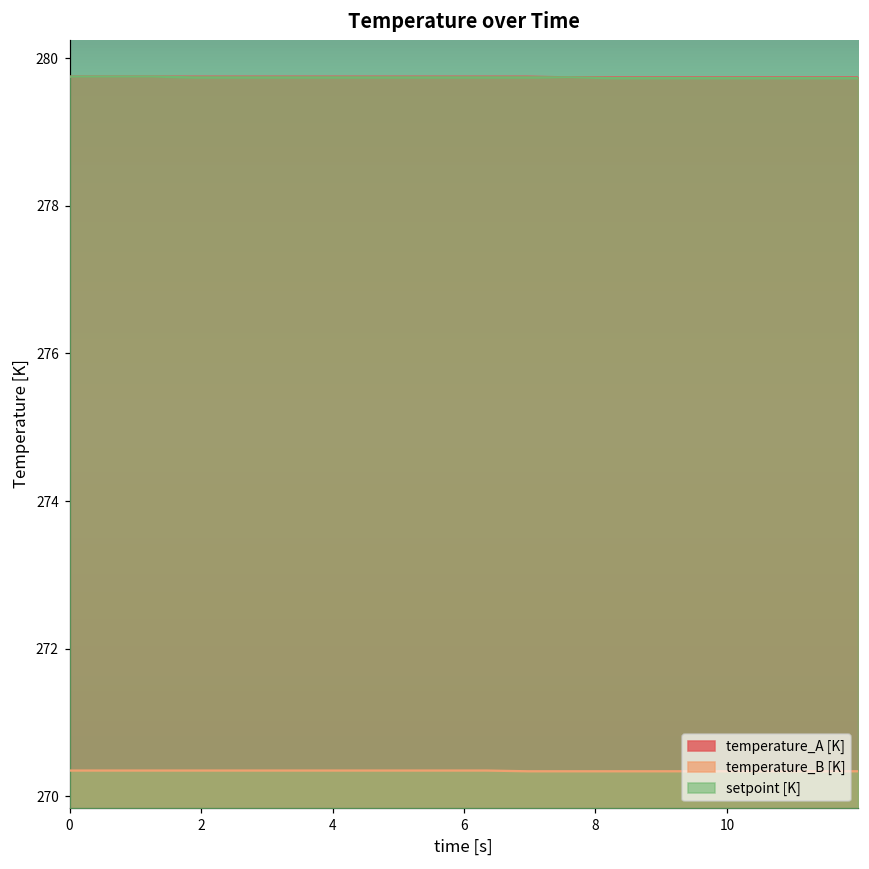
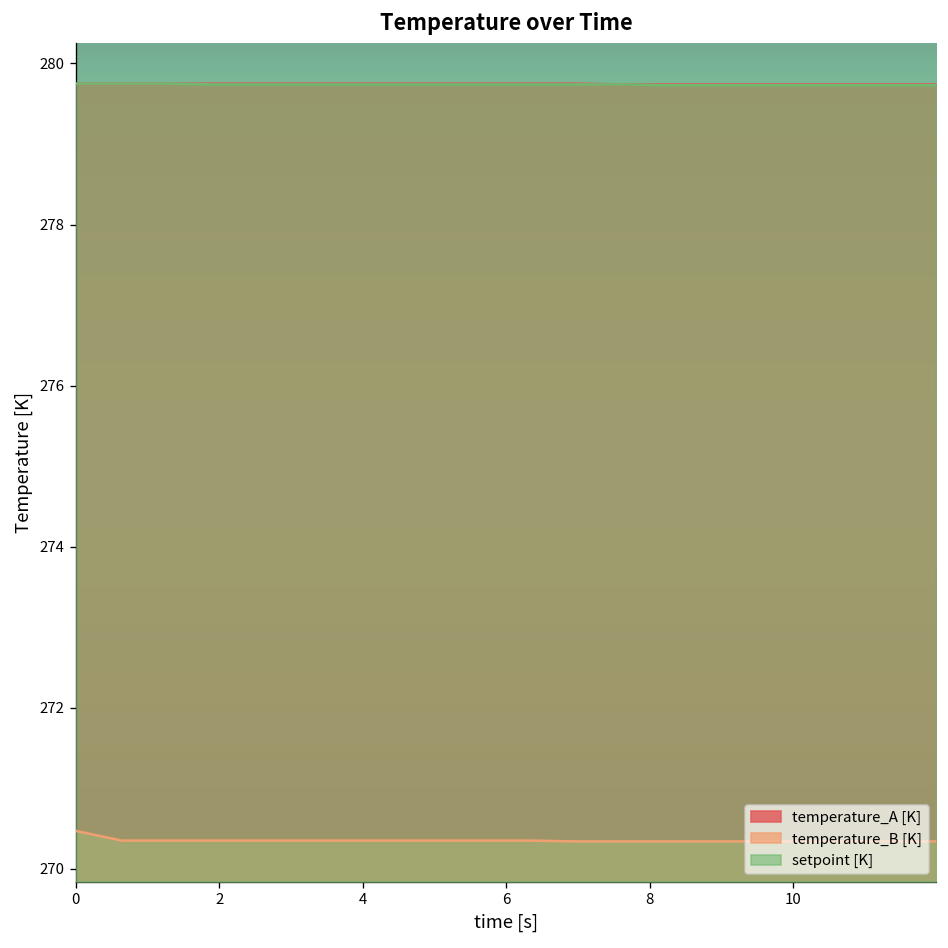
  {
    "temperature_B [K]": {
-     "0": 270.4
+     "0": 270.5
    }
  }
